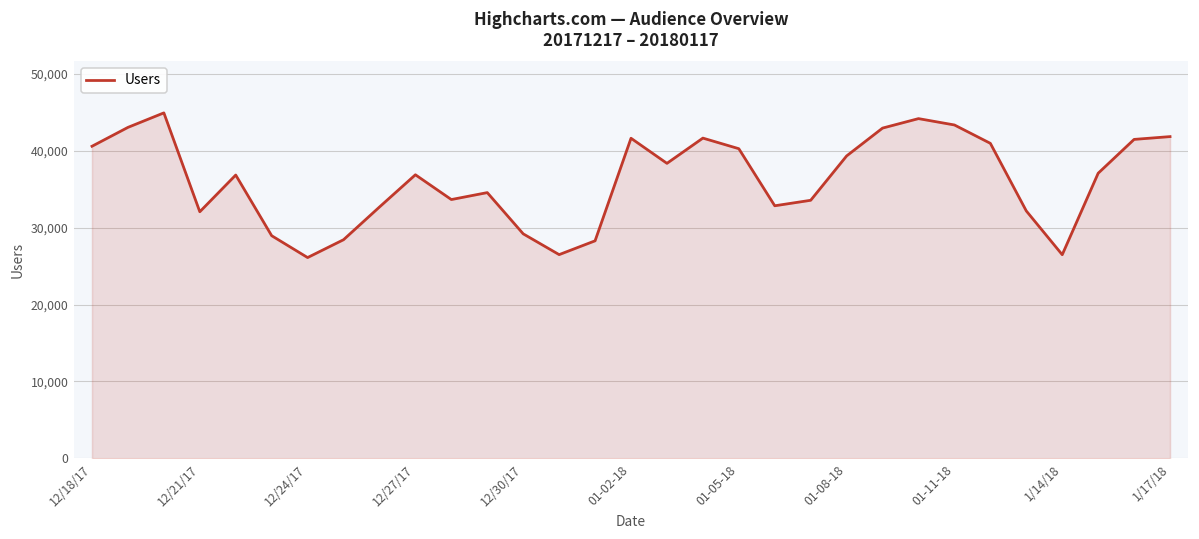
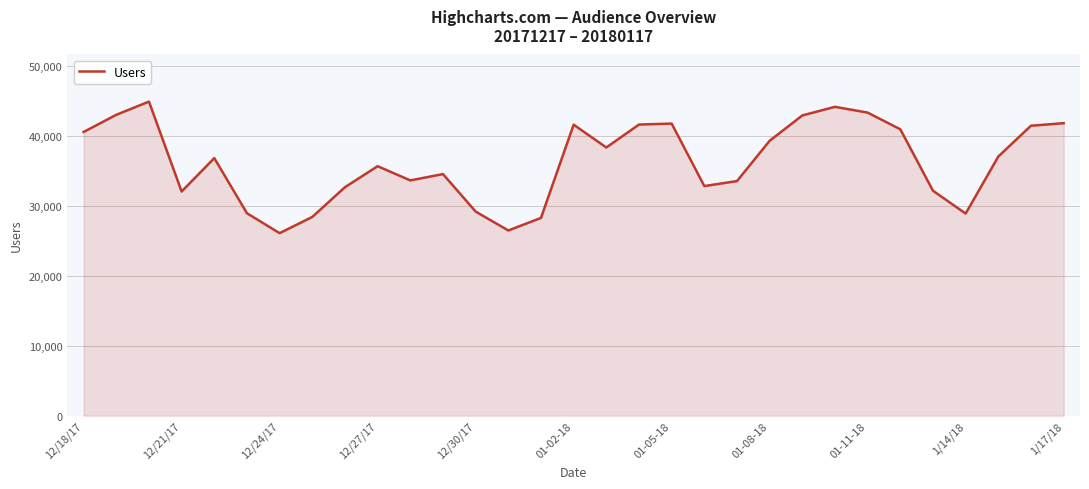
  {
    "12/18/17": "41,000",
    "12/21/17": "32,000",
    "12/24/17": "26,000",
-   "12/27/17": "37,000",
+   "12/27/17": "36,000",
    "12/30/17": "29,000",
    "01-02-18": "42,000",
-   "01-05-18": "40,000",
+   "01-05-18": "42,000",
    "01-08-18": "39,000",
    "01-11-18": "43,000",
-   "1/14/18": "26,000",
+   "1/14/18": "29,000",
    "1/17/18": "42,000"
  }
